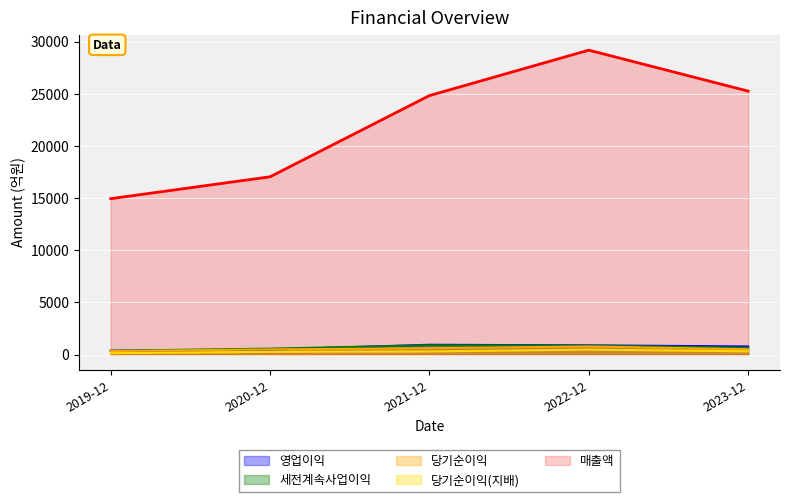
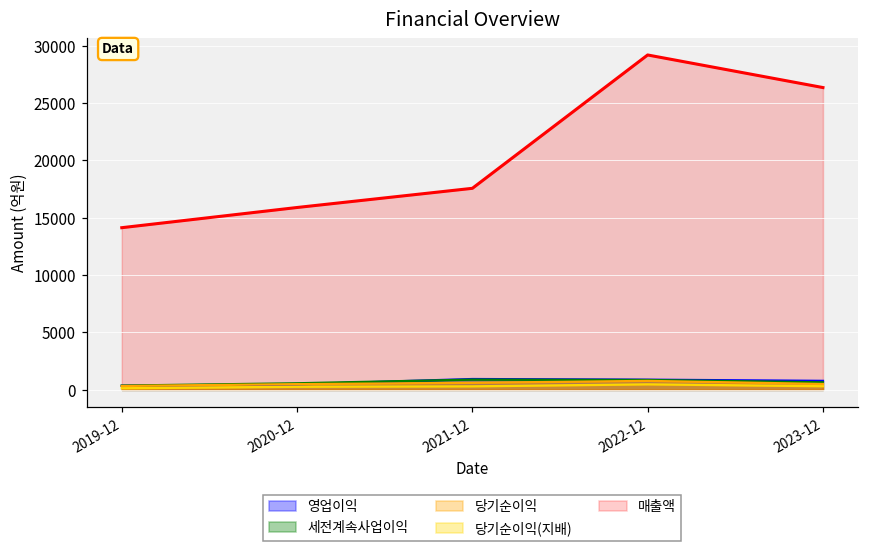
  {
    "매출액": {
-     "2019-12": 15000,
-     "2020-12": 17000,
-     "2021-12": 24800,
+     "2019-12": 14100,
+     "2020-12": 15900,
+     "2021-12": 17600,
      "2022-12": 29200,
-     "2023-12": 25300
+     "2023-12": 26300
    }
  }
